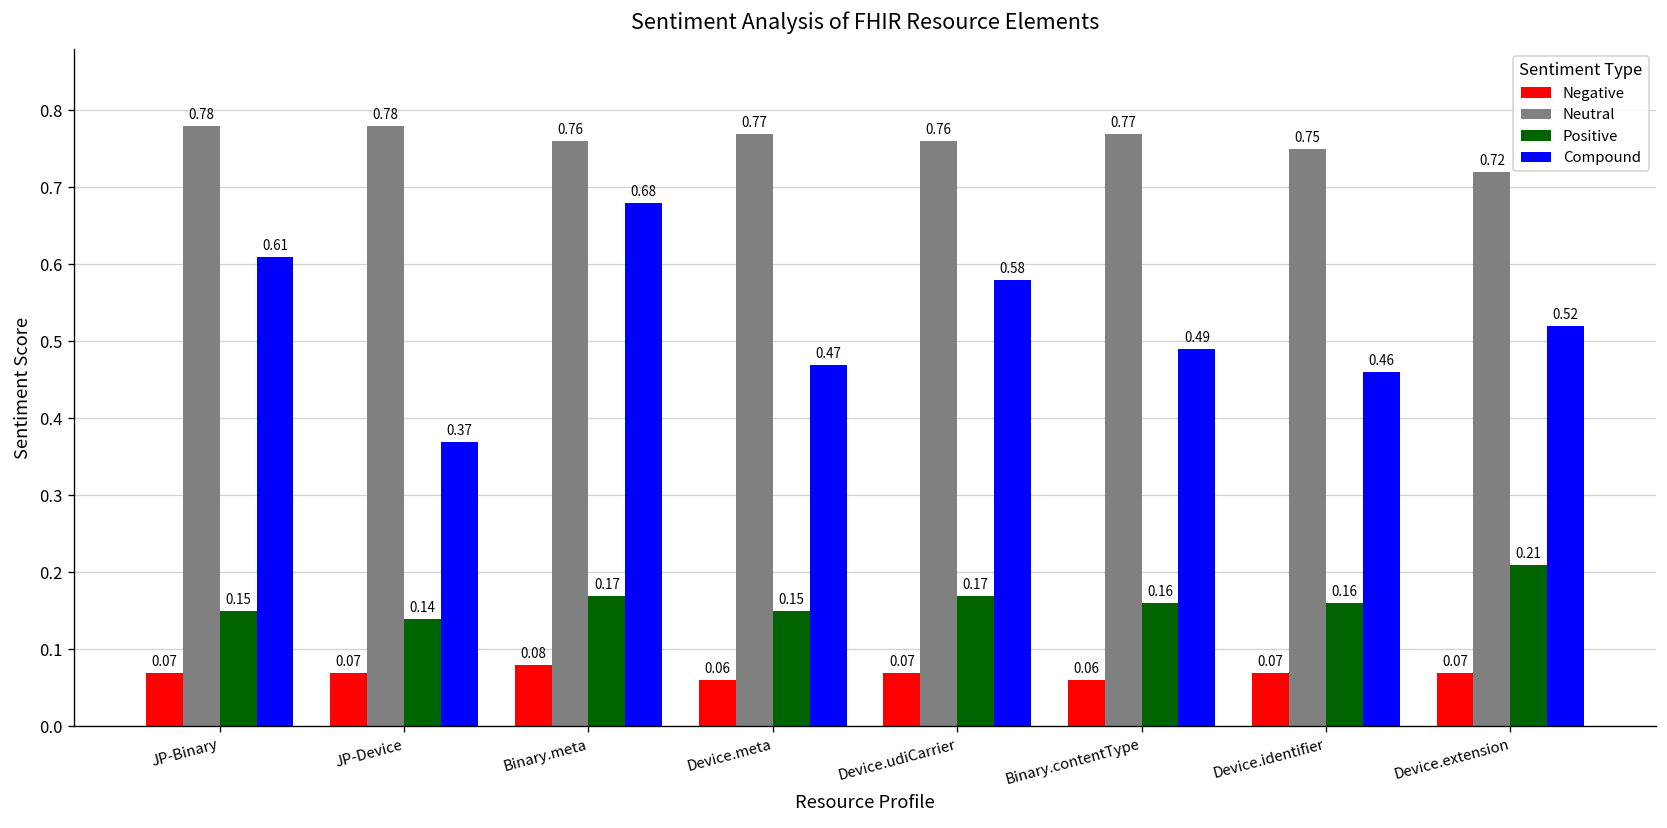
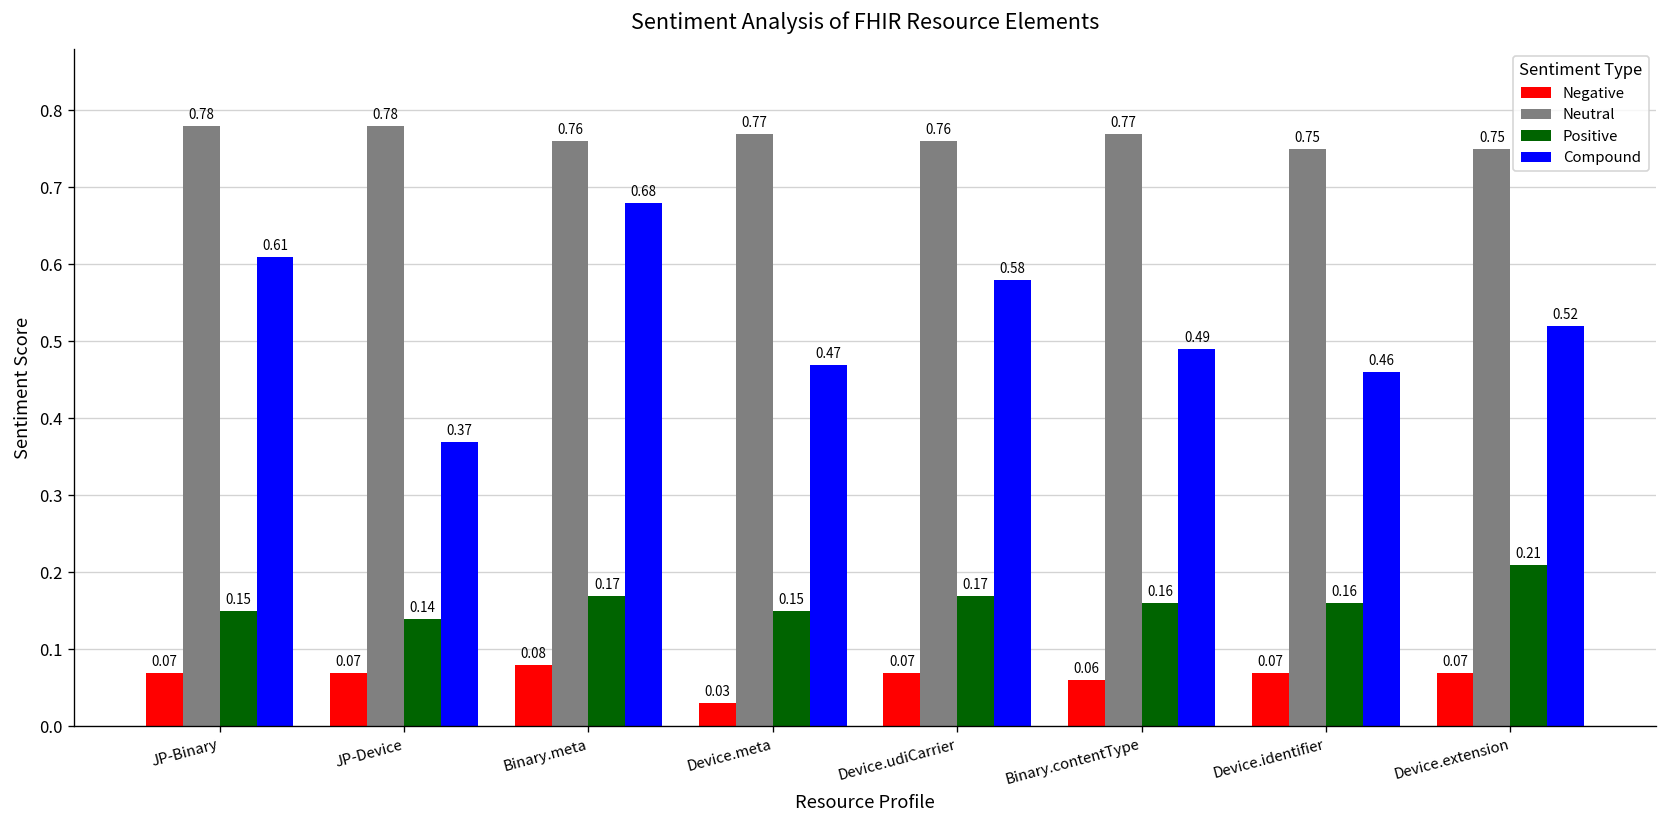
  {
    "Negative": {
      "JP-Binary": 0.07,
      "JP-Device": 0.07,
      "Binary.meta": 0.08,
-     "Device.meta": 0.06,
+     "Device.meta": 0.03,
      "Device.udiCarrier": 0.07,
      "Binary.contentType": 0.06,
      "Device.identifier": 0.07,
      "Device.extension": 0.07
    },
    "Neutral": {
      "JP-Binary": 0.78,
      "JP-Device": 0.78,
      "Binary.meta": 0.76,
      "Device.meta": 0.77,
      "Device.udiCarrier": 0.76,
      "Binary.contentType": 0.77,
      "Device.identifier": 0.75,
-     "Device.extension": 0.72
+     "Device.extension": 0.75
    },
    "Positive": {
      "JP-Binary": 0.15,
      "JP-Device": 0.14,
      "Binary.meta": 0.17,
      "Device.meta": 0.15,
      "Device.udiCarrier": 0.17,
      "Binary.contentType": 0.16,
      "Device.identifier": 0.16,
      "Device.extension": 0.21
    },
    "Compound": {
      "JP-Binary": 0.61,
      "JP-Device": 0.37,
      "Binary.meta": 0.68,
      "Device.meta": 0.47,
      "Device.udiCarrier": 0.58,
      "Binary.contentType": 0.49,
      "Device.identifier": 0.46,
      "Device.extension": 0.52
    }
  }
